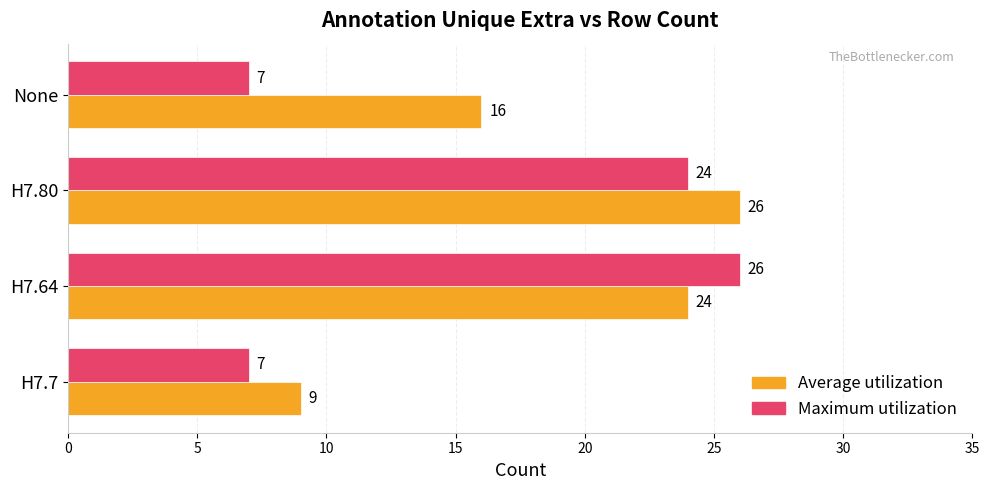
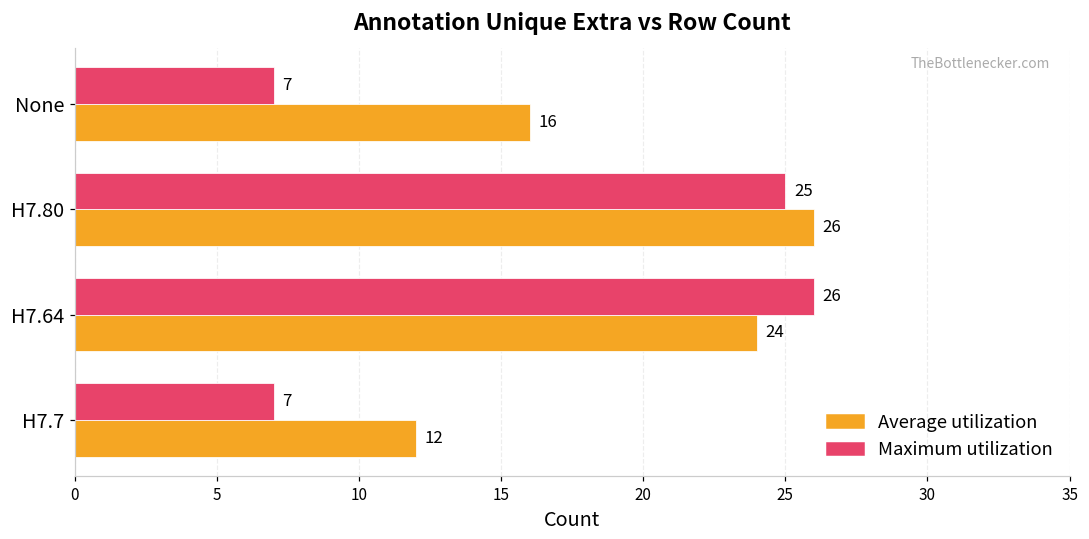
  {
    "Average utilization": {
      "None": 16,
      "H7.80": 26,
      "H7.64": 24,
-     "H7.7": 9
+     "H7.7": 12
    },
    "Maximum utilization": {
      "None": 7,
-     "H7.80": 24,
+     "H7.80": 25,
      "H7.64": 26,
      "H7.7": 7
    }
  }
